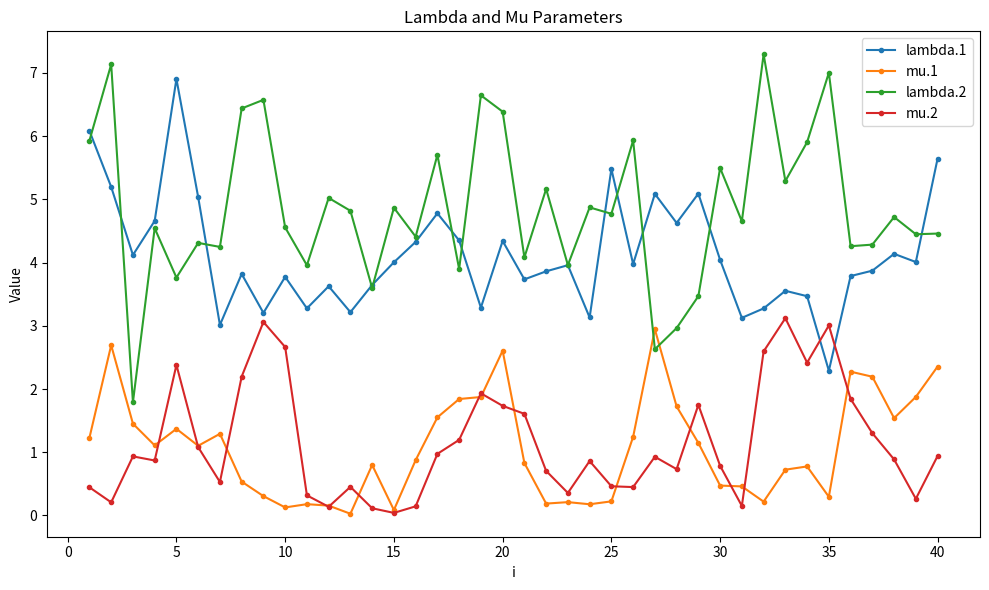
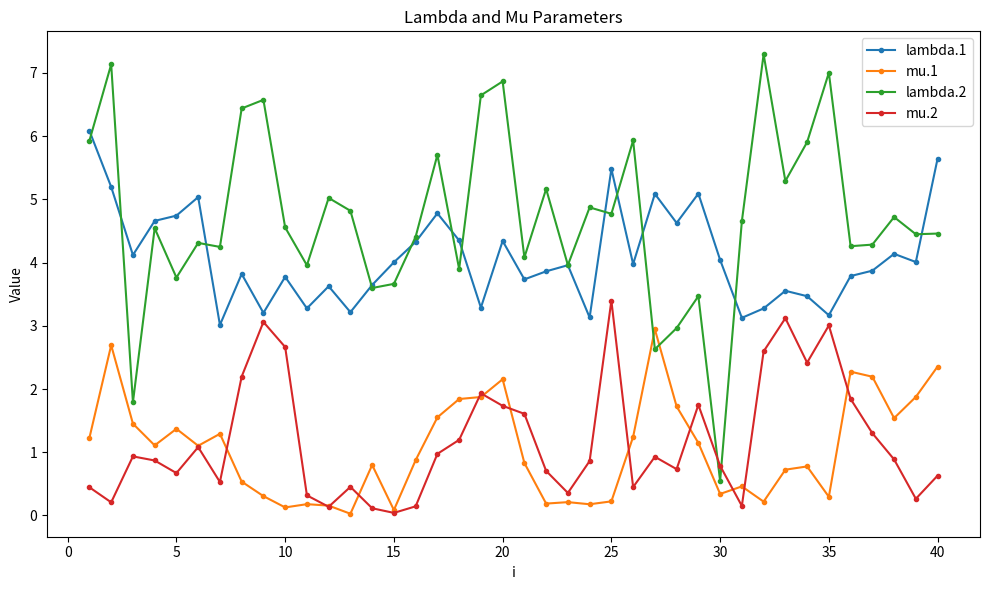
  {
    "lambda.1": {
-     "5": 6.9,
+     "5": 4.7,
      "10": 3.8,
      "15": 4.0,
      "20": 4.3,
      "25": 5.5,
      "30": 4.0,
-     "35": 2.3,
+     "35": 3.2,
      "40": 5.6
    },
    "mu.1": {
      "5": 1.4,
      "10": 0.1,
      "15": 0.1,
-     "20": 2.6,
+     "20": 2.2,
      "25": 0.2,
-     "30": 0.5,
+     "30": 0.3,
      "35": 0.3,
      "40": 2.4
    },
    "lambda.2": {
      "5": 3.8,
      "10": 4.6,
-     "15": 4.9,
-     "20": 6.4,
+     "15": 3.7,
+     "20": 6.9,
      "25": 4.8,
-     "30": 5.5,
+     "30": 0.5,
      "35": 7.0,
      "40": 4.5
    },
    "mu.2": {
-     "5": 2.4,
+     "5": 0.7,
      "10": 2.7,
      "15": 0.0,
      "20": 1.7,
-     "25": 0.5,
+     "25": 3.4,
      "30": 0.8,
      "35": 3.0,
-     "40": 0.9
+     "40": 0.6
    }
  }
